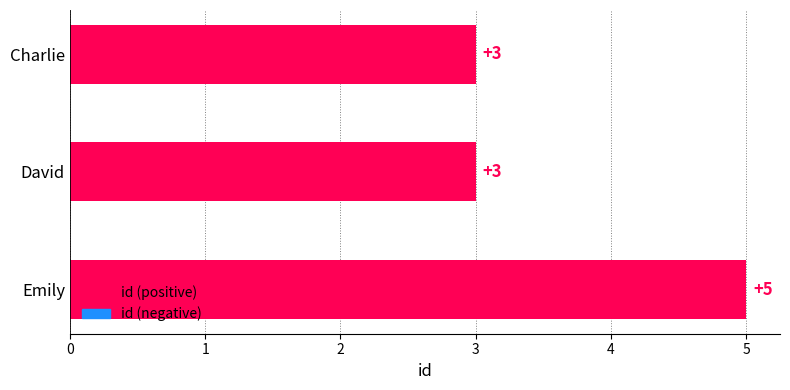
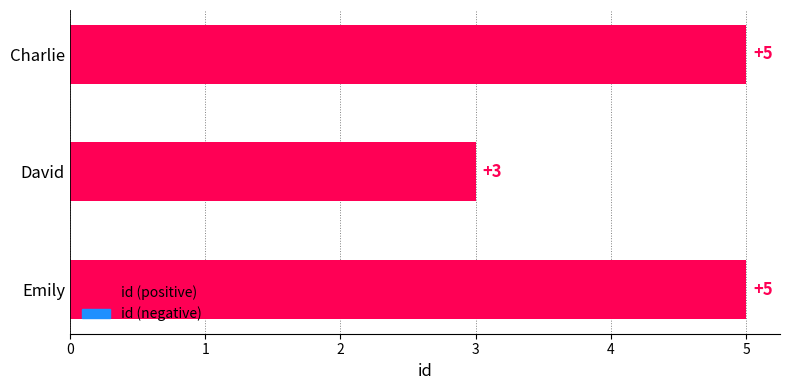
  {
-   "Charlie": "+3",
+   "Charlie": "+5",
    "David": "+3",
    "Emily": "+5"
  }
